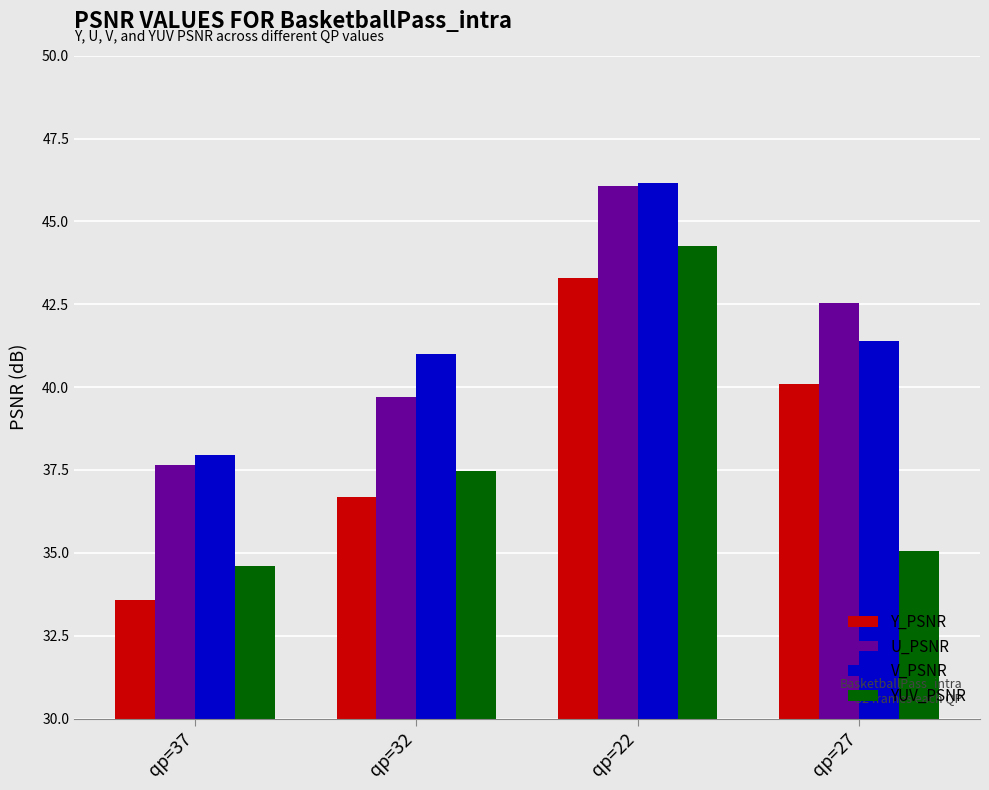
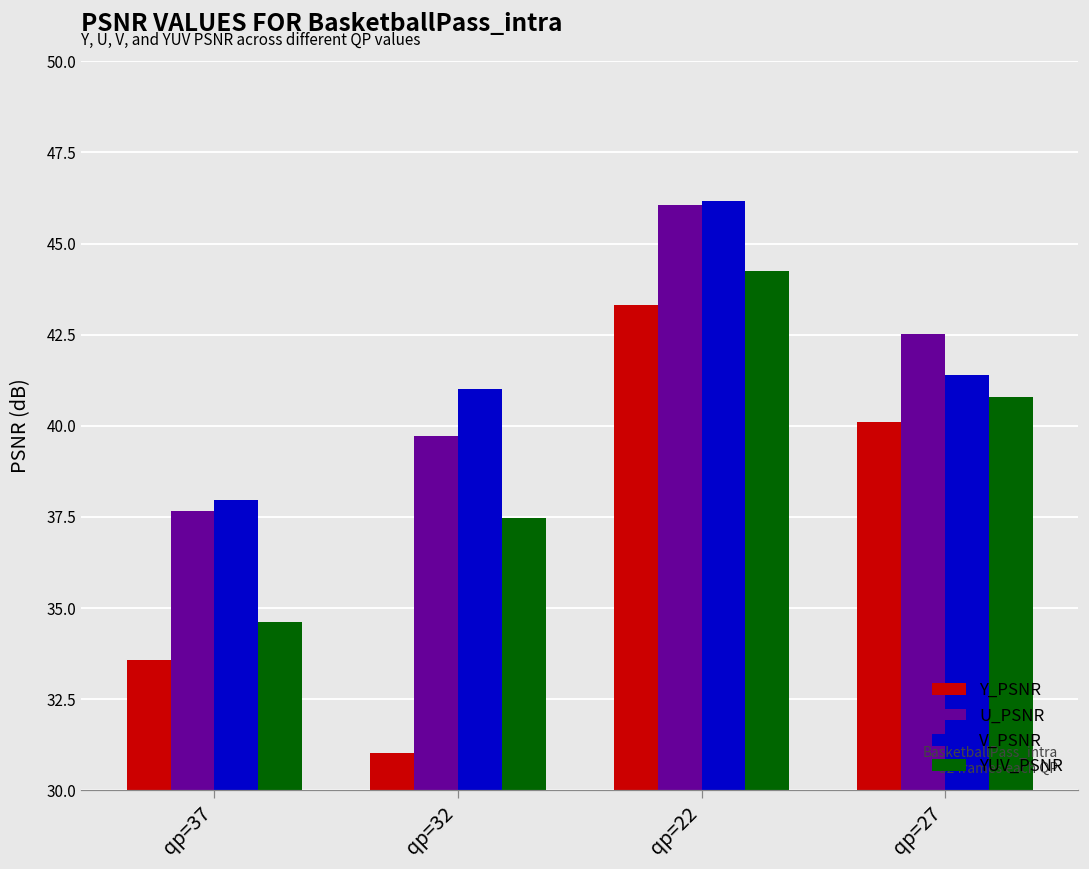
  {
    "Y_PSNR": {
      "qp=37": 33.6,
-     "qp=32": 36.7,
+     "qp=32": 31.0,
      "qp=22": 43.3,
      "qp=27": 40.1
    },
    "U_PSNR": {
      "qp=37": 37.7,
      "qp=32": 39.7,
      "qp=22": 46.1,
      "qp=27": 42.5
    },
    "V_PSNR": {
      "qp=37": 38.0,
      "qp=32": 41.0,
      "qp=22": 46.2,
      "qp=27": 41.4
    },
    "YUV_PSNR": {
      "qp=37": 34.6,
      "qp=32": 37.5,
      "qp=22": 44.3,
-     "qp=27": 35.1
+     "qp=27": 40.8
    }
  }
